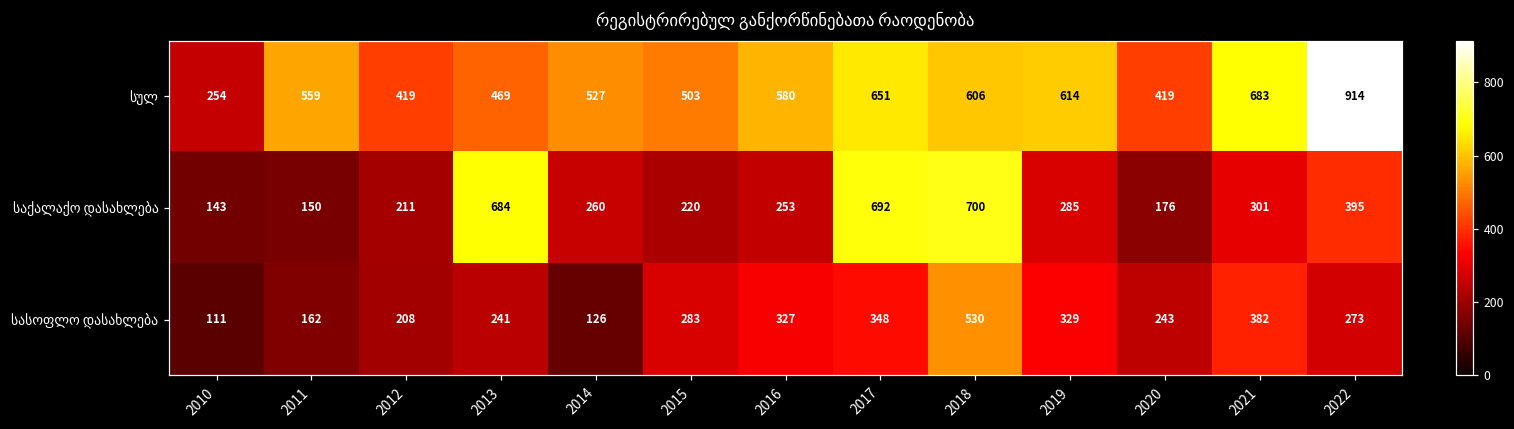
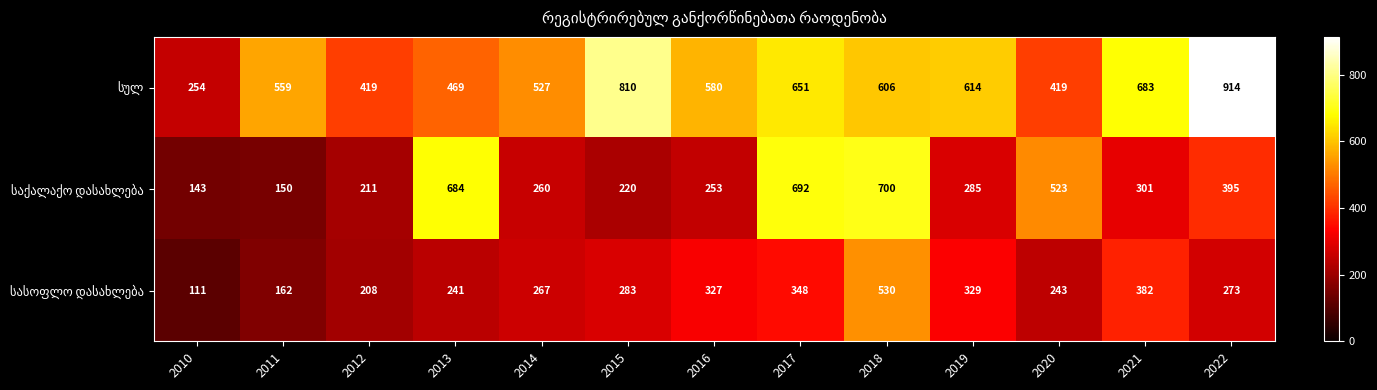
  {
    "სულ": {
      "2010": 254,
      "2011": 559,
      "2012": 419,
      "2013": 469,
      "2014": 527,
-     "2015": 503,
+     "2015": 810,
      "2016": 580,
      "2017": 651,
      "2018": 606,
      "2019": 614,
      "2020": 419,
      "2021": 683,
      "2022": 914
    },
    "საქალაქო დასახლება": {
      "2010": 143,
      "2011": 150,
      "2012": 211,
      "2013": 684,
      "2014": 260,
      "2015": 220,
      "2016": 253,
      "2017": 692,
      "2018": 700,
      "2019": 285,
-     "2020": 176,
+     "2020": 523,
      "2021": 301,
      "2022": 395
    },
    "სასოფლო დასახლება": {
      "2010": 111,
      "2011": 162,
      "2012": 208,
      "2013": 241,
-     "2014": 126,
+     "2014": 267,
      "2015": 283,
      "2016": 327,
      "2017": 348,
      "2018": 530,
      "2019": 329,
      "2020": 243,
      "2021": 382,
      "2022": 273
    }
  }
